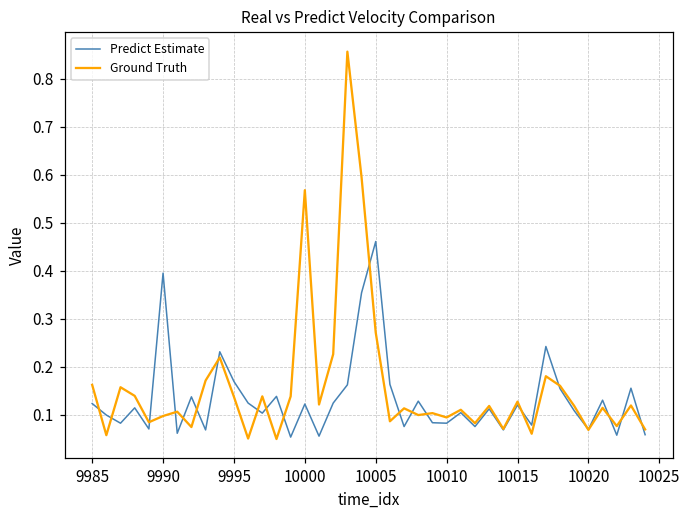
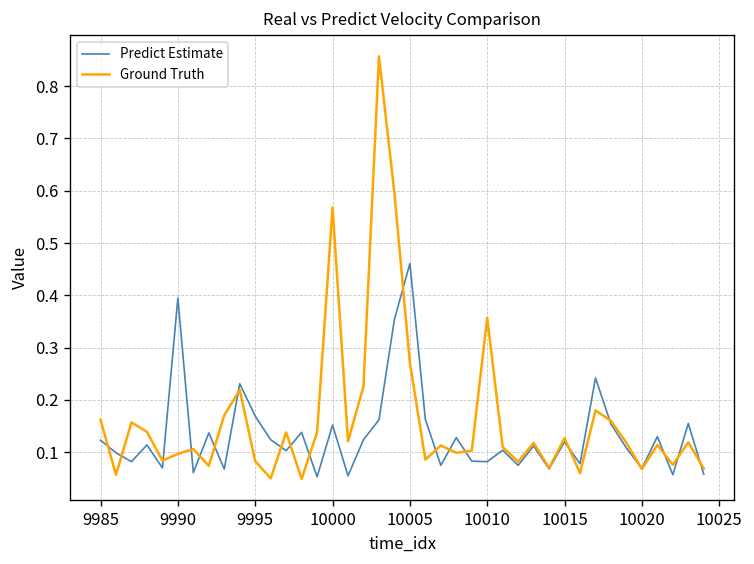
  {
    "Predict Estimate": {
      "9985": 0.12,
      "9990": 0.40,
      "9995": 0.17,
-     "10000": 0.12,
+     "10000": 0.15,
      "10005": 0.46,
      "10010": 0.08,
      "10015": 0.12
    },
    "Ground Truth": {
      "9985": 0.16,
      "9990": 0.10,
-     "9995": 0.14,
+     "9995": 0.08,
      "10000": 0.57,
      "10005": 0.27,
-     "10010": 0.09,
+     "10010": 0.36,
      "10015": 0.13
    }
  }
